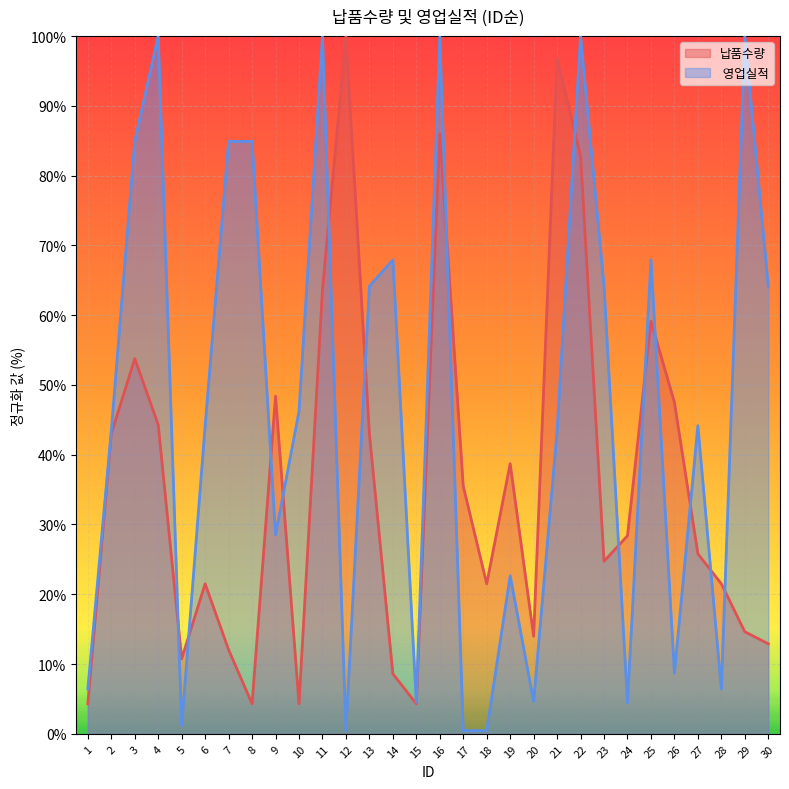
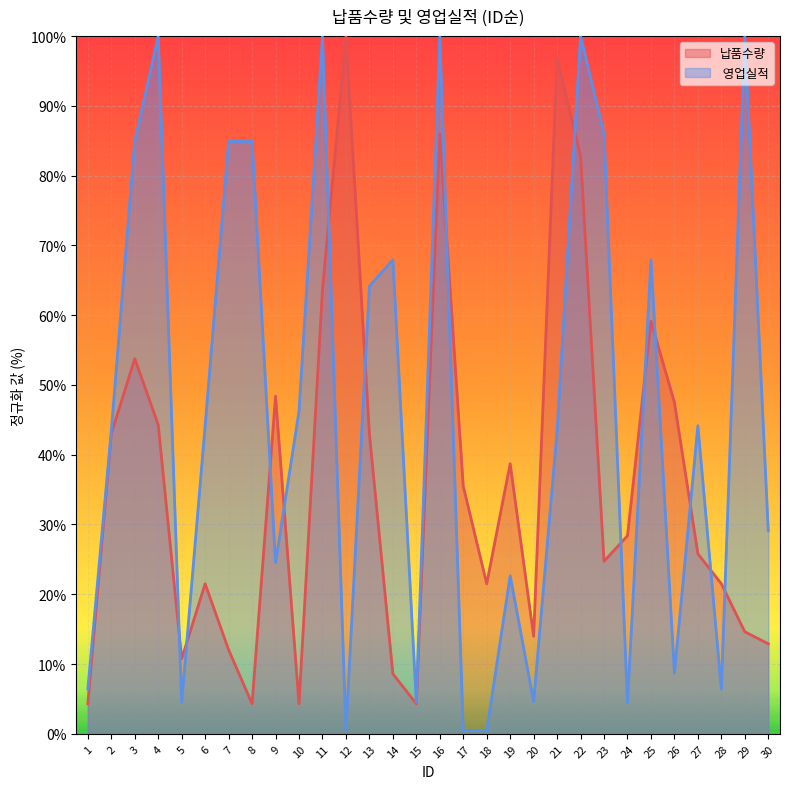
  {
    "납품수량": {
      "1": "4%",
      "2": "43%",
      "3": "54%",
      "4": "44%",
      "5": "11%",
      "6": "22%",
      "7": "12%",
      "8": "4%",
      "9": "48%",
      "10": "4%",
      "11": "64%",
      "12": "100%",
      "13": "43%",
      "14": "9%",
      "16": "86%",
      "17": "35%",
      "18": "22%",
      "19": "39%",
      "20": "14%",
      "21": "97%",
      "22": "83%",
      "23": "25%",
      "24": "28%",
      "25": "59%",
      "26": "48%",
      "27": "26%",
      "28": "22%",
      "29": "15%",
      "30": "13%"
    },
    "영업실적": {
      "1": "6%",
      "2": "43%",
      "3": "85%",
      "4": "100%",
-     "5": "1%",
+     "5": "5%",
      "6": "44%",
      "7": "85%",
      "8": "85%",
-     "9": "29%",
+     "9": "25%",
      "10": "46%",
      "11": "100%",
      "12": "0%",
      "13": "64%",
      "14": "68%",
      "16": "100%",
      "17": "0%",
      "18": "0%",
      "19": "23%",
      "20": "5%",
      "21": "43%",
      "22": "100%",
-     "23": "64%",
+     "23": "86%",
      "24": "4%",
      "25": "68%",
      "26": "9%",
      "27": "44%",
      "28": "6%",
      "29": "100%",
-     "30": "64%"
+     "30": "29%"
    }
  }
